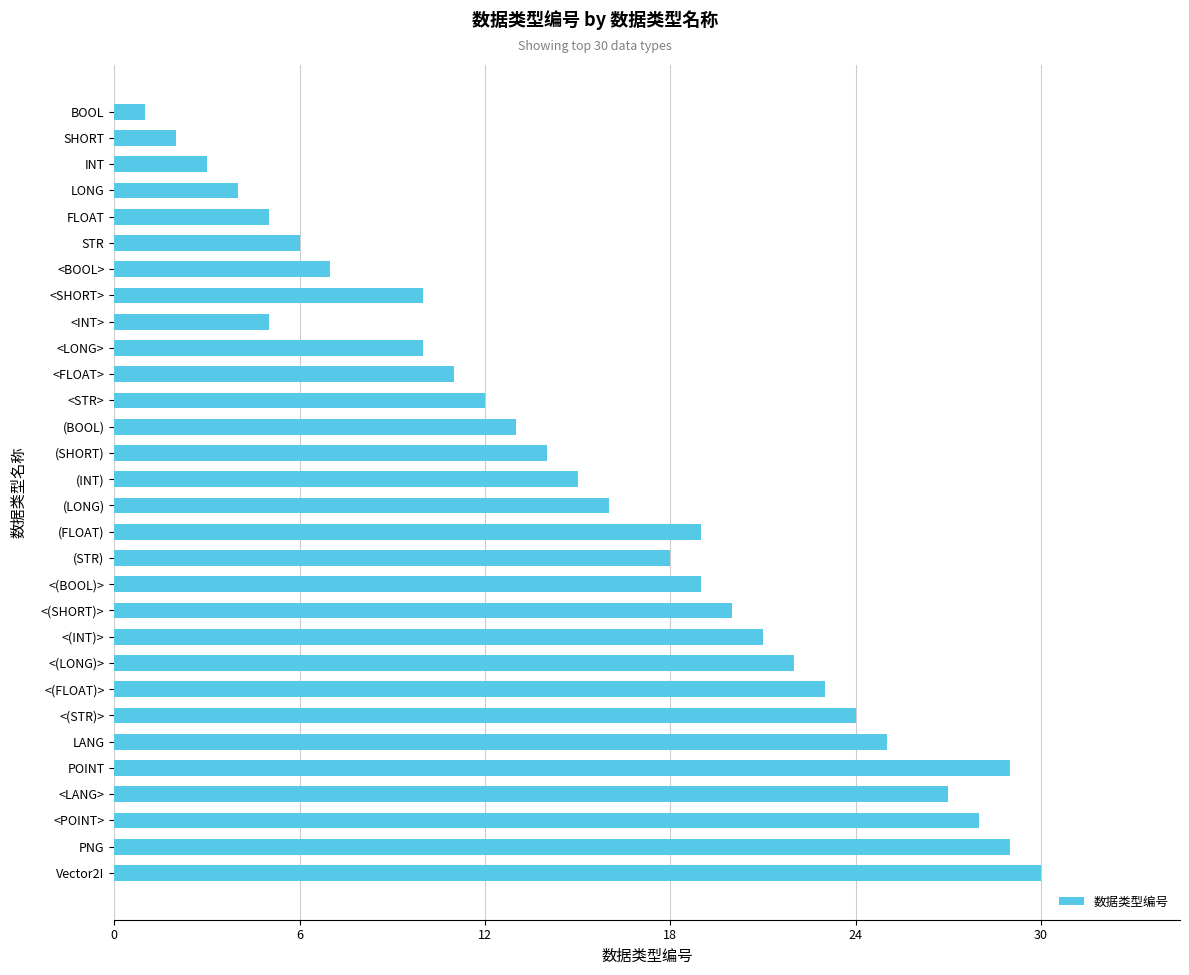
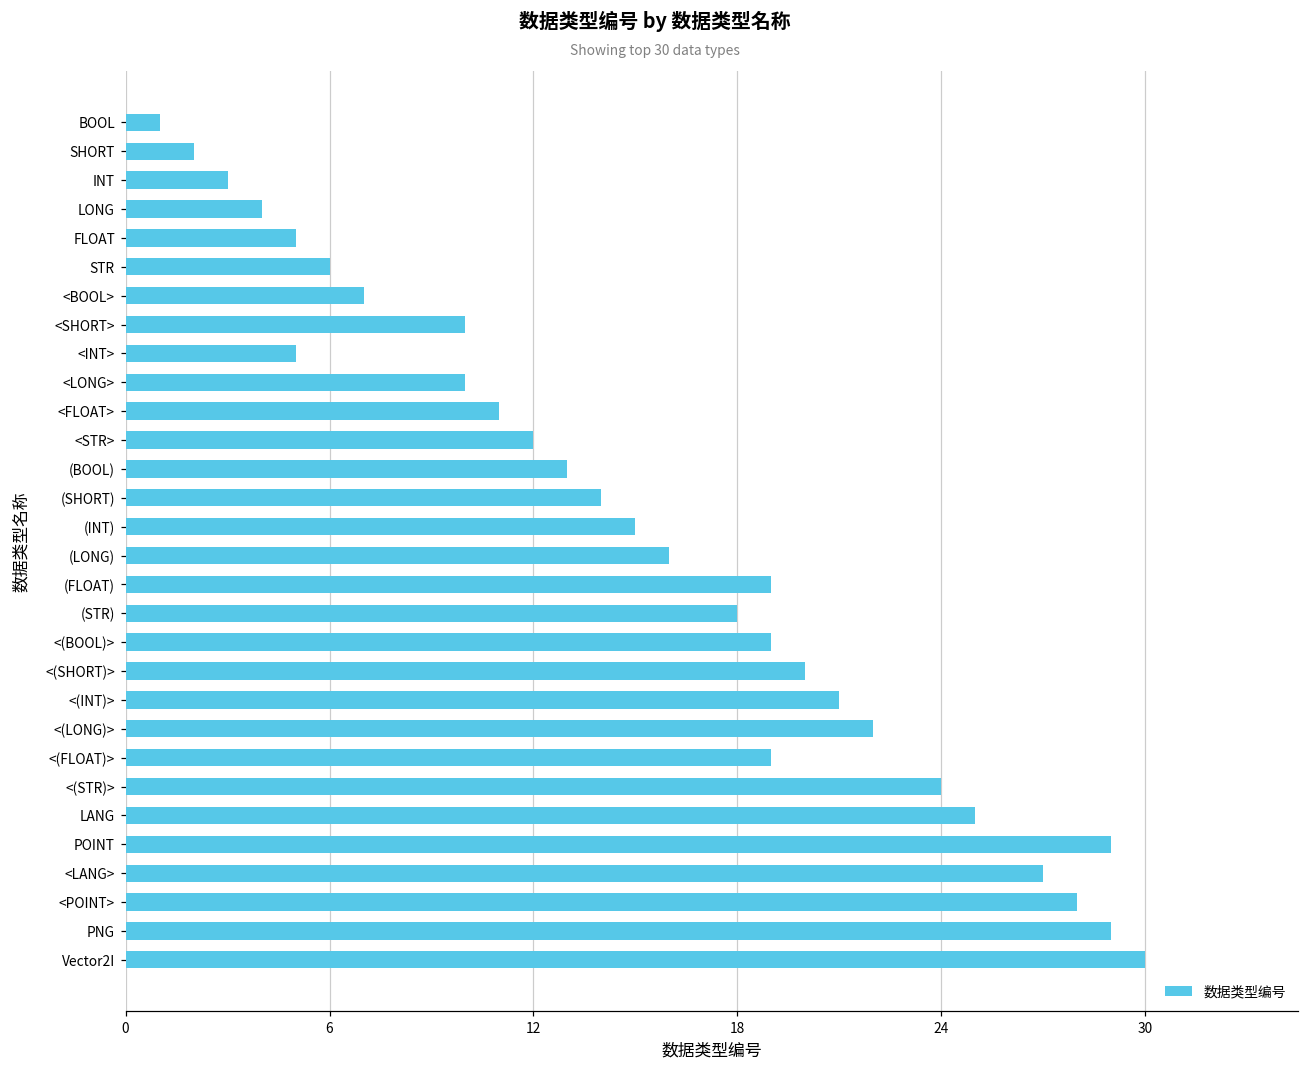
  {
    "BOOL": 1,
    "SHORT": 2,
    "INT": 3,
    "LONG": 4,
    "FLOAT": 5,
    "STR": 6,
    "<BOOL>": 7,
    "<SHORT>": 10,
    "<INT>": 5,
    "<LONG>": 10,
    "<FLOAT>": 11,
    "<STR>": 12,
    "(BOOL)": 13,
    "(SHORT)": 14,
    "(INT)": 15,
    "(LONG)": 16,
    "(FLOAT)": 19,
    "(STR)": 18,
    "<(BOOL)>": 19,
    "<(SHORT)>": 20,
    "<(INT)>": 21,
    "<(LONG)>": 22,
-   "<(FLOAT)>": 23,
+   "<(FLOAT)>": 19,
    "<(STR)>": 24,
    "LANG": 25,
    "POINT": 29,
    "<LANG>": 27,
    "<POINT>": 28,
    "PNG": 29,
    "Vector2I": 30
  }
